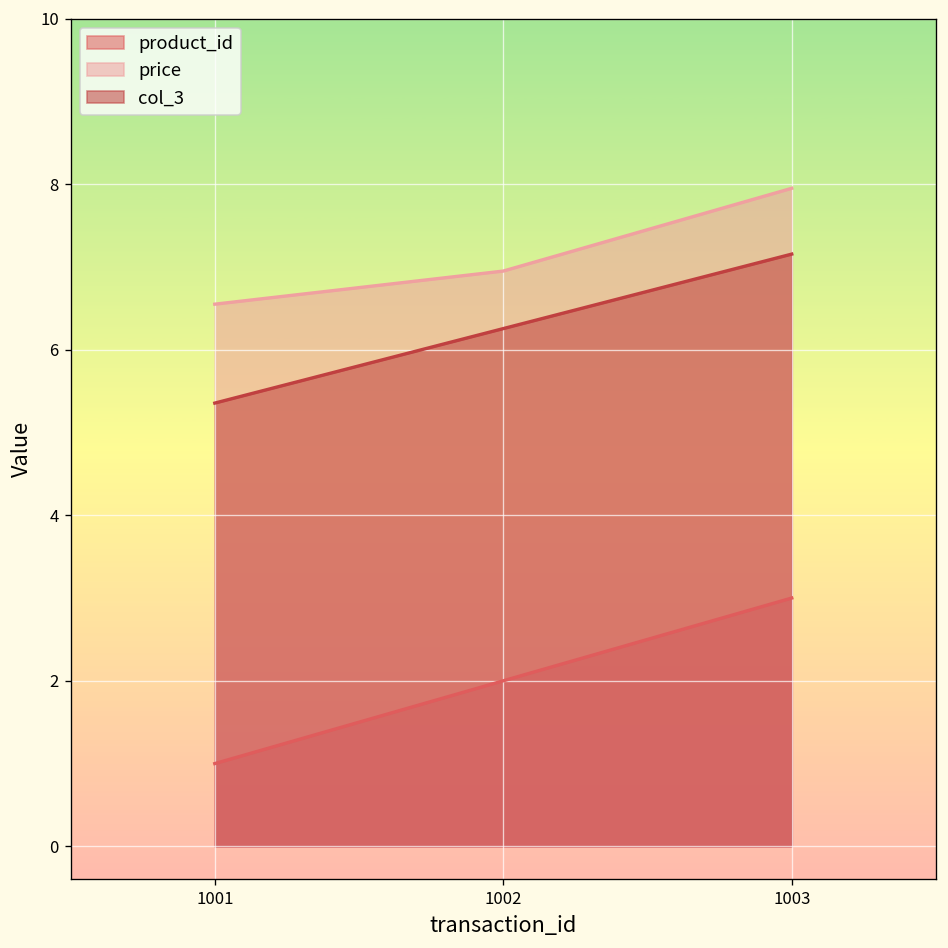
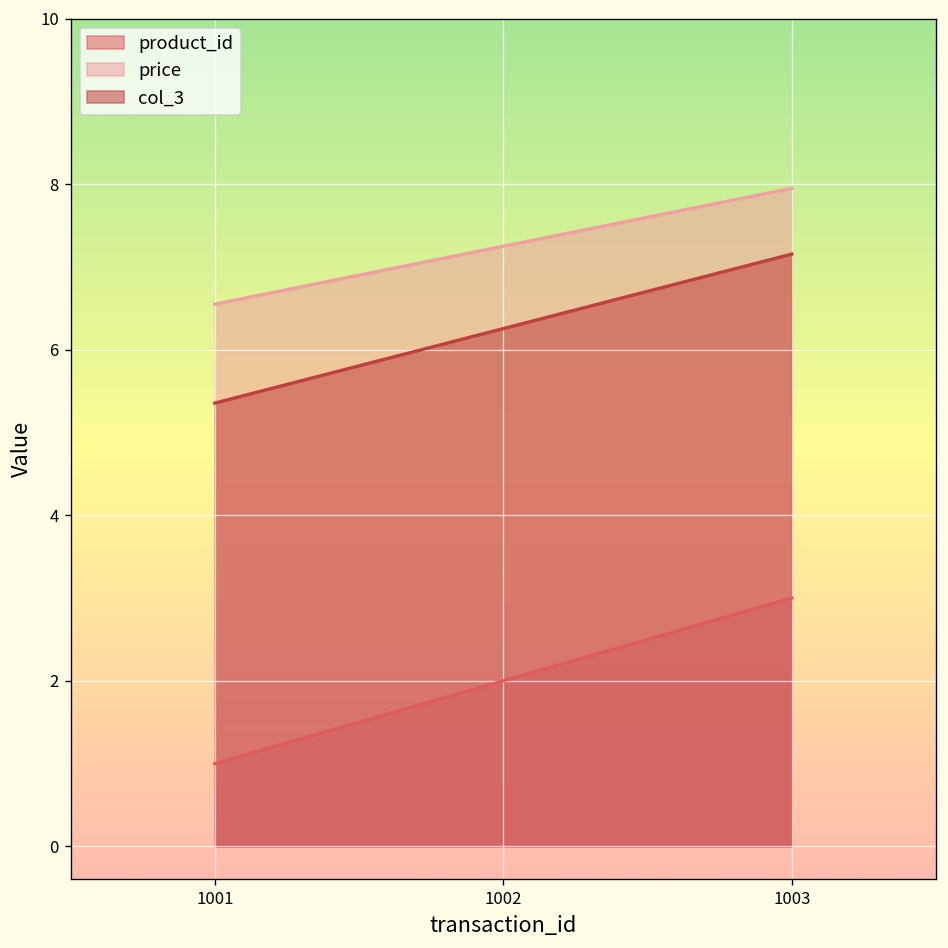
  {
    "price": {
      "1001": 6.6,
-     "1002": 7.0,
+     "1002": 7.3,
      "1003": 8.0
    }
  }
